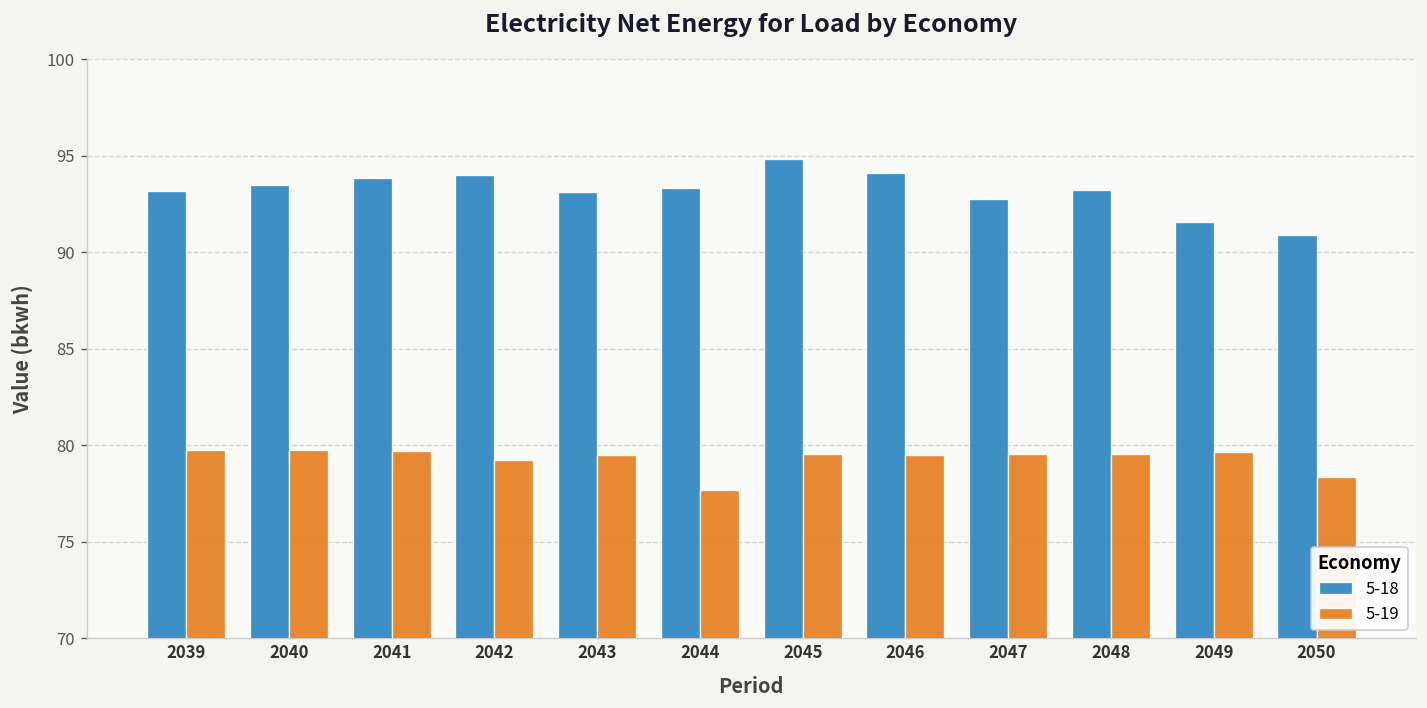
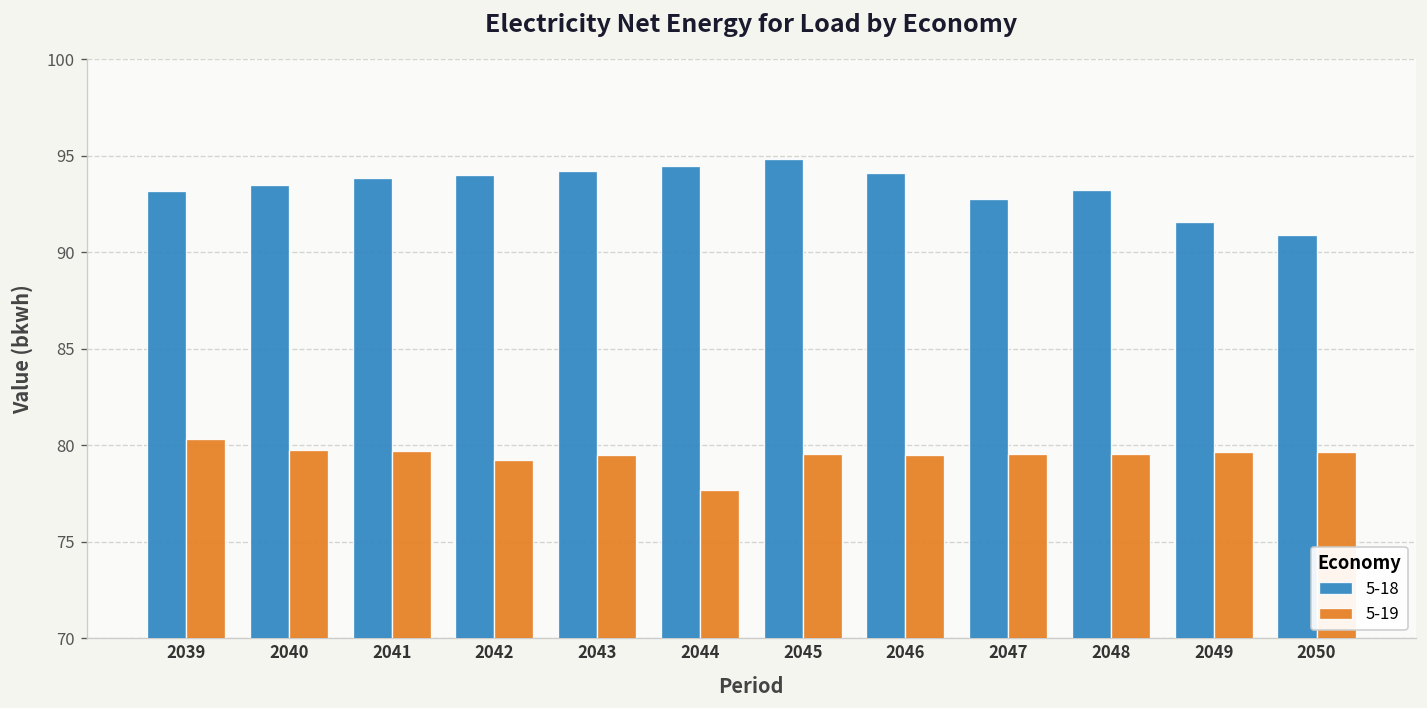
  {
    "5-18": {
      "2039": 93.1,
      "2040": 93.5,
      "2041": 93.8,
      "2042": 94.0,
-     "2043": 93.1,
-     "2044": 93.3,
+     "2043": 94.2,
+     "2044": 94.5,
      "2045": 94.8,
      "2046": 94.1,
      "2047": 92.7,
      "2048": 93.2,
      "2049": 91.6,
      "2050": 90.9
    },
    "5-19": {
-     "2039": 79.8,
+     "2039": 80.3,
      "2040": 79.8,
      "2041": 79.7,
      "2042": 79.3,
      "2043": 79.5,
      "2044": 77.7,
      "2045": 79.6,
      "2046": 79.5,
      "2047": 79.5,
      "2048": 79.6,
      "2049": 79.6,
-     "2050": 78.4
+     "2050": 79.6
    }
  }
